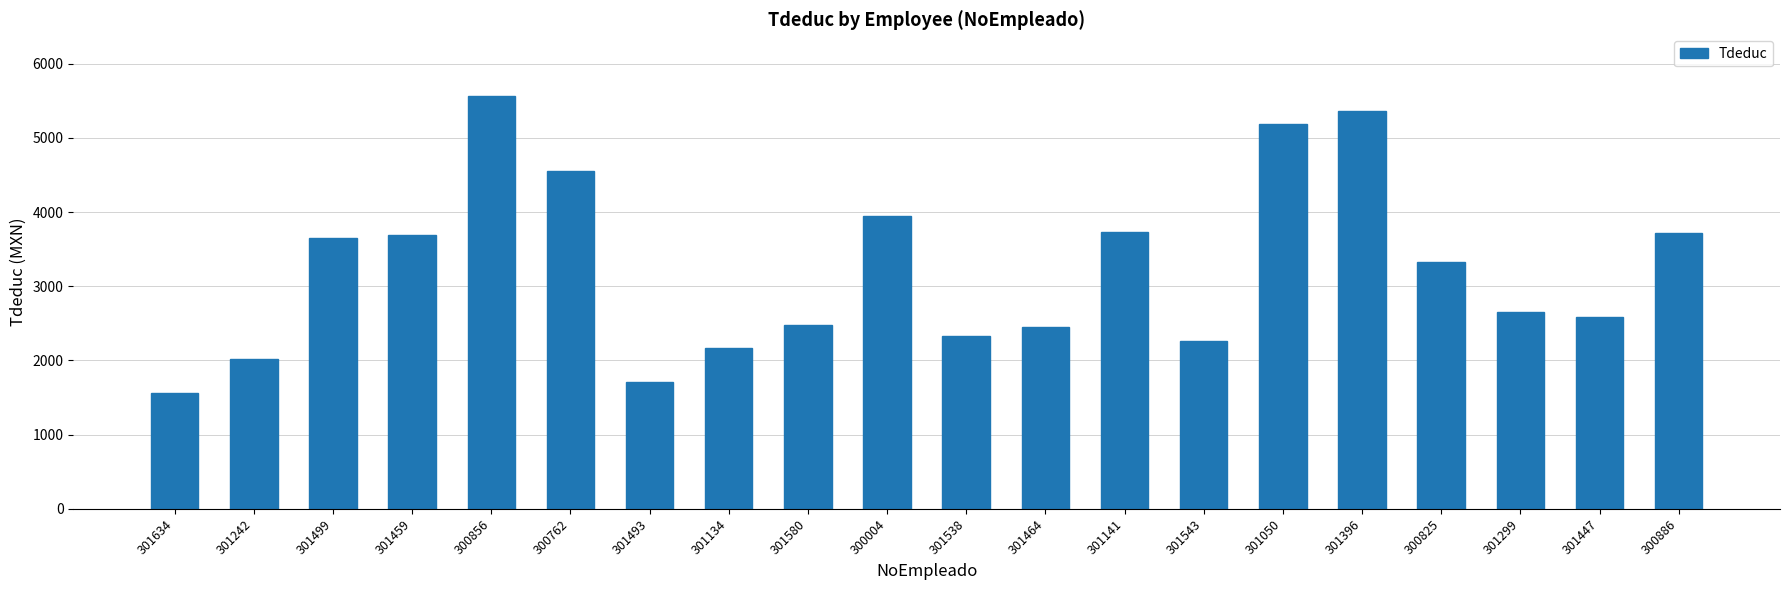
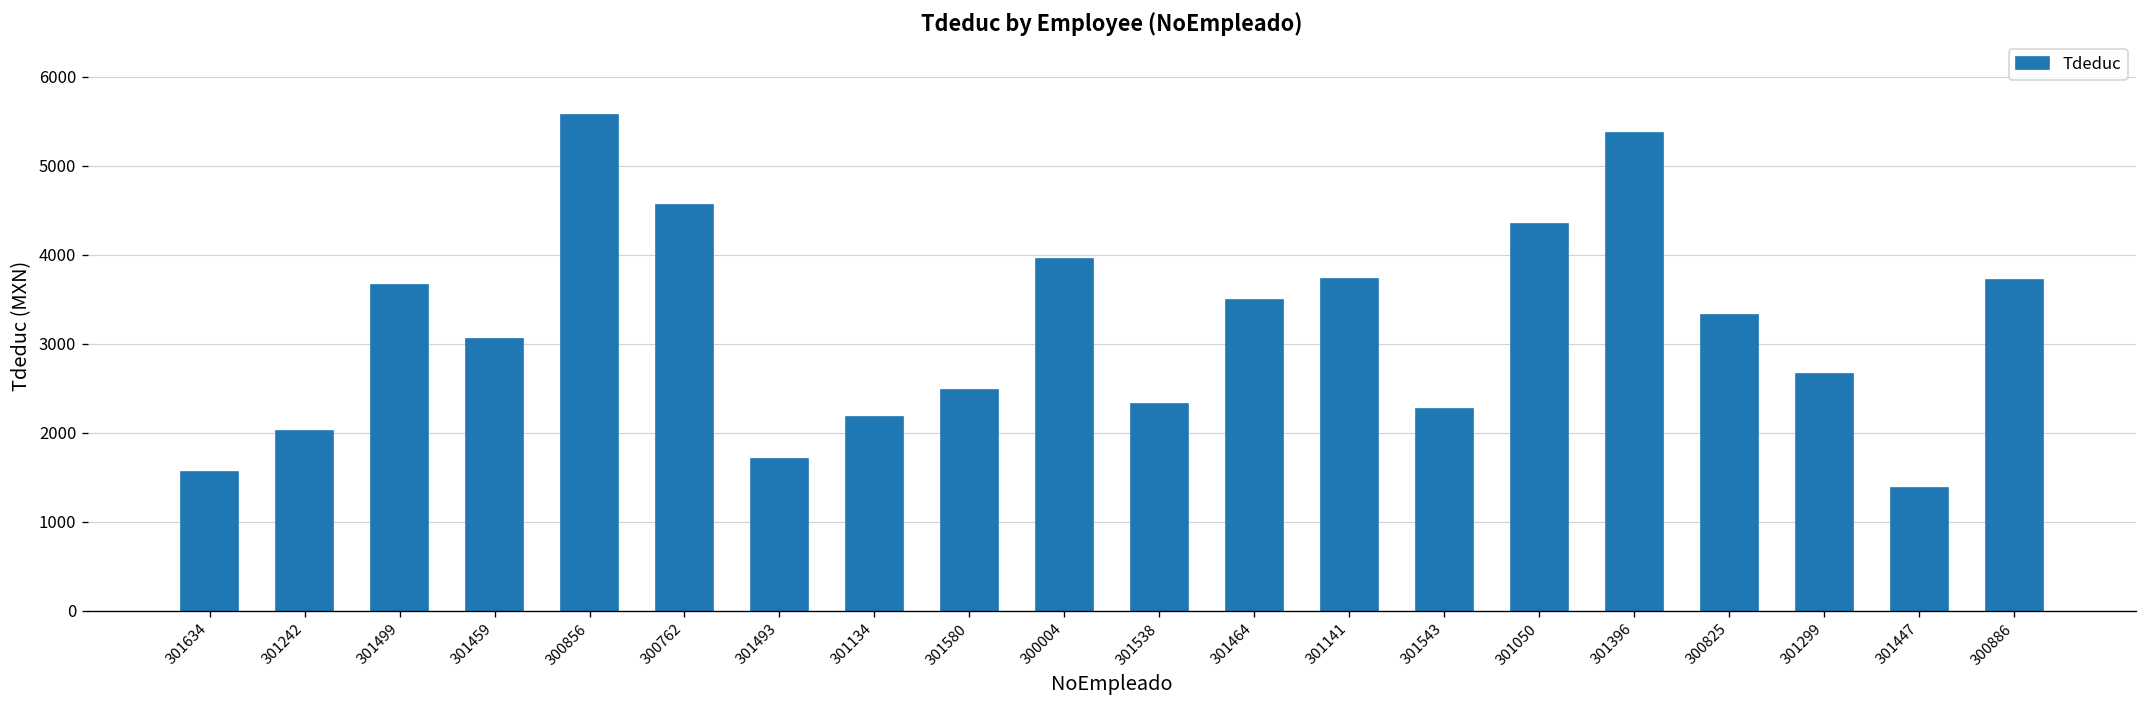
  {
    "301634": 1600,
    "301242": 2000,
    "301499": 3700,
-   "301459": 3700,
+   "301459": 3100,
    "300856": 5600,
    "300762": 4600,
    "301493": 1700,
    "301134": 2200,
    "301580": 2500,
    "300004": 4000,
    "301538": 2300,
-   "301464": 2400,
+   "301464": 3500,
    "301141": 3700,
    "301543": 2300,
-   "301050": 5200,
+   "301050": 4300,
    "301396": 5400,
    "300825": 3300,
    "301299": 2700,
-   "301447": 2600,
+   "301447": 1400,
    "300886": 3700
  }
